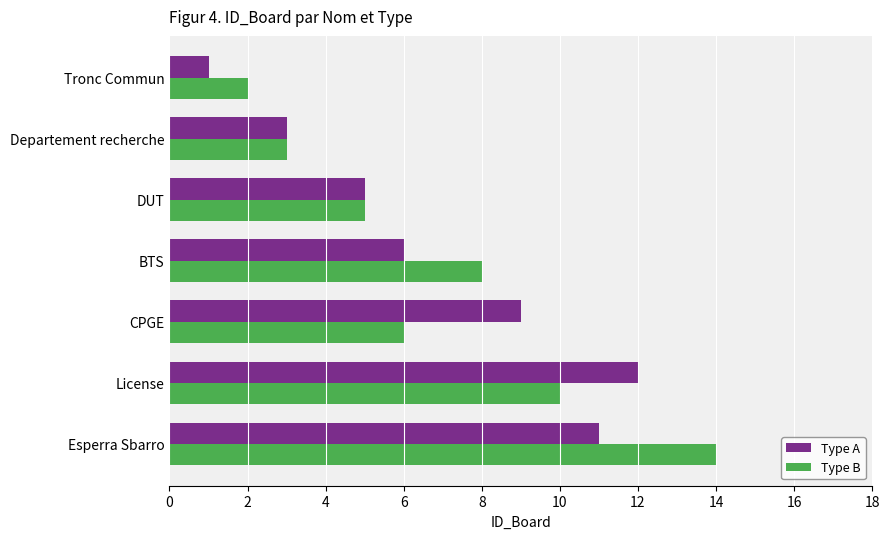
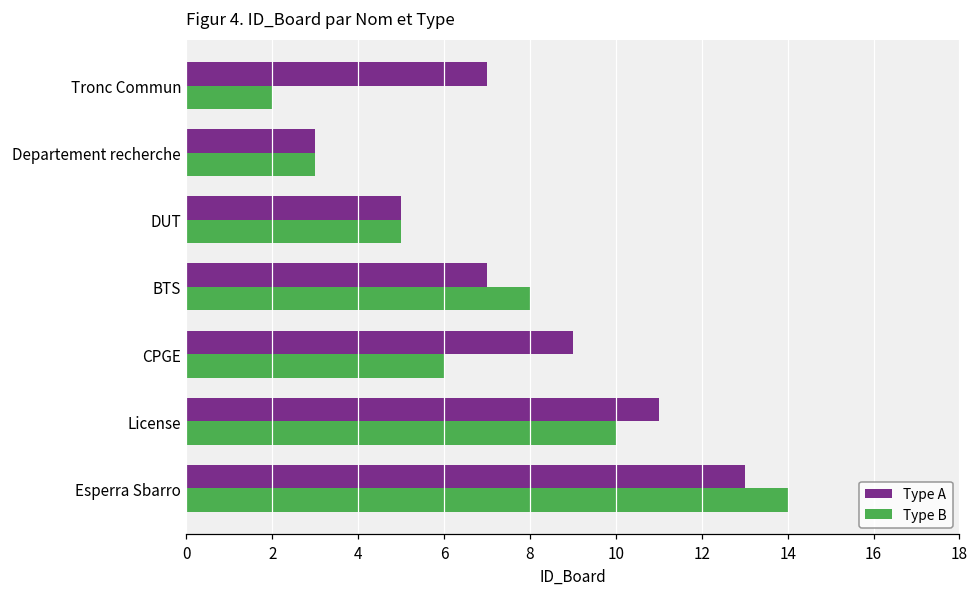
  {
    "Type A": {
-     "Tronc Commun": 1,
+     "Tronc Commun": 7,
      "Departement recherche": 3,
      "DUT": 5,
-     "BTS": 6,
+     "BTS": 7,
      "CPGE": 9,
-     "License": 12,
-     "Esperra Sbarro": 11
+     "License": 11,
+     "Esperra Sbarro": 13
    },
    "Type B": {
      "Tronc Commun": 2,
      "Departement recherche": 3,
      "DUT": 5,
      "BTS": 8,
      "CPGE": 6,
      "License": 10,
      "Esperra Sbarro": 14
    }
  }
